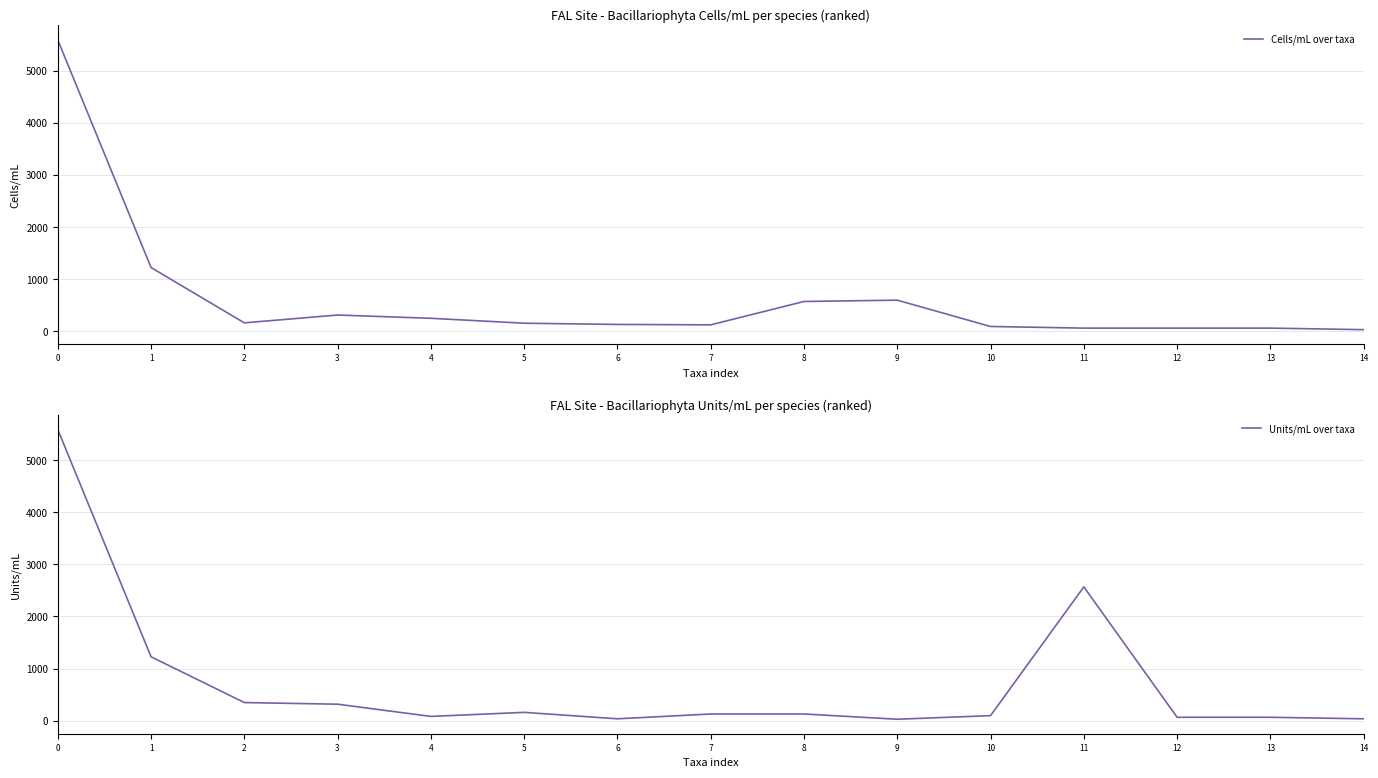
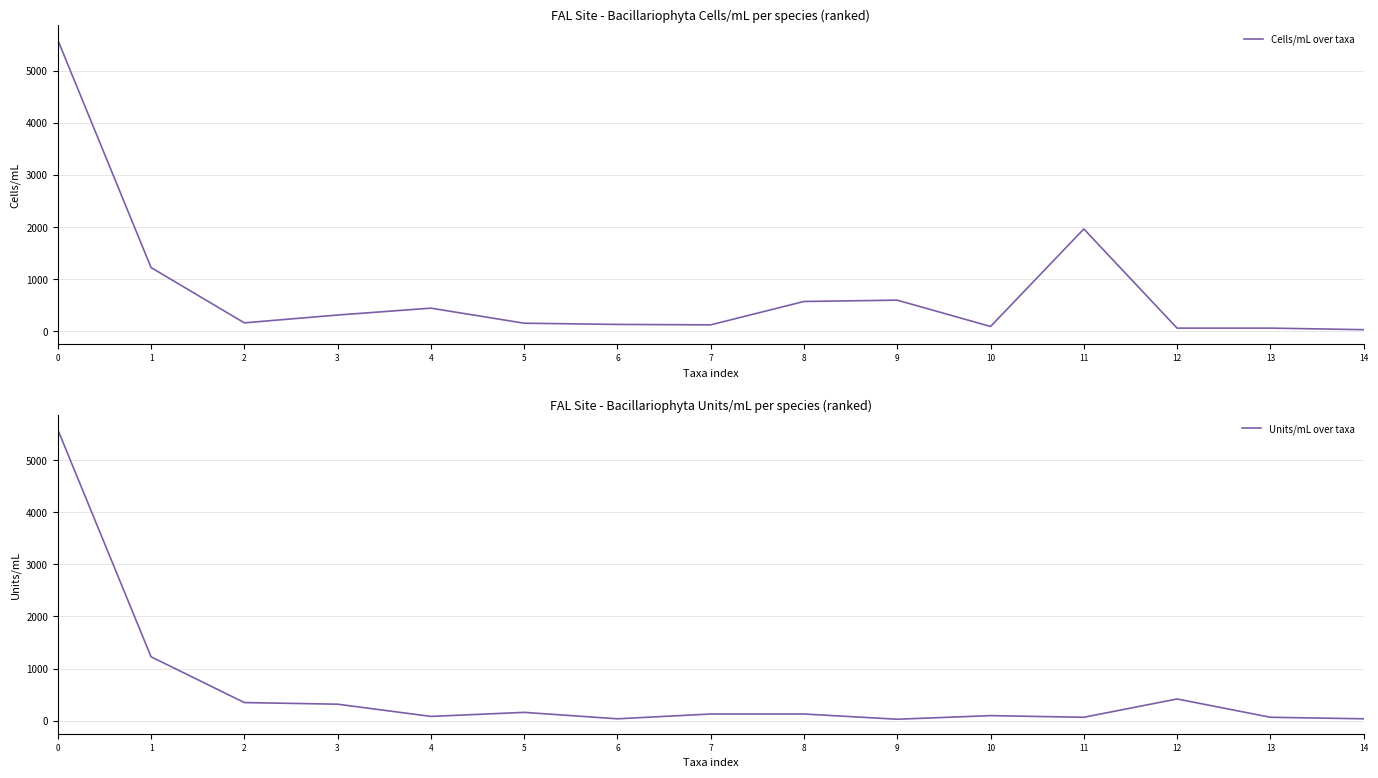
  {
    "FAL Site - Bacillariophyta Cells/mL per species (ranked)": {
      "0": 5600,
      "1": 1200,
      "2": 200,
      "3": 300,
-     "4": 300,
+     "4": 400,
      "5": 200,
      "6": 100,
      "7": 100,
      "8": 600,
      "9": 600,
      "10": 100,
-     "11": 100,
+     "11": 2000,
      "12": 100,
      "13": 100,
      "14": 0
    },
    "FAL Site - Bacillariophyta Units/mL per species (ranked)": {
      "0": 5600,
      "1": 1200,
      "2": 300,
      "3": 300,
      "4": 100,
      "5": 200,
      "6": 0,
      "7": 100,
      "8": 100,
      "9": 0,
      "10": 100,
-     "11": 2600,
-     "12": 100,
+     "11": 100,
+     "12": 400,
      "13": 100,
      "14": 0
    }
  }
